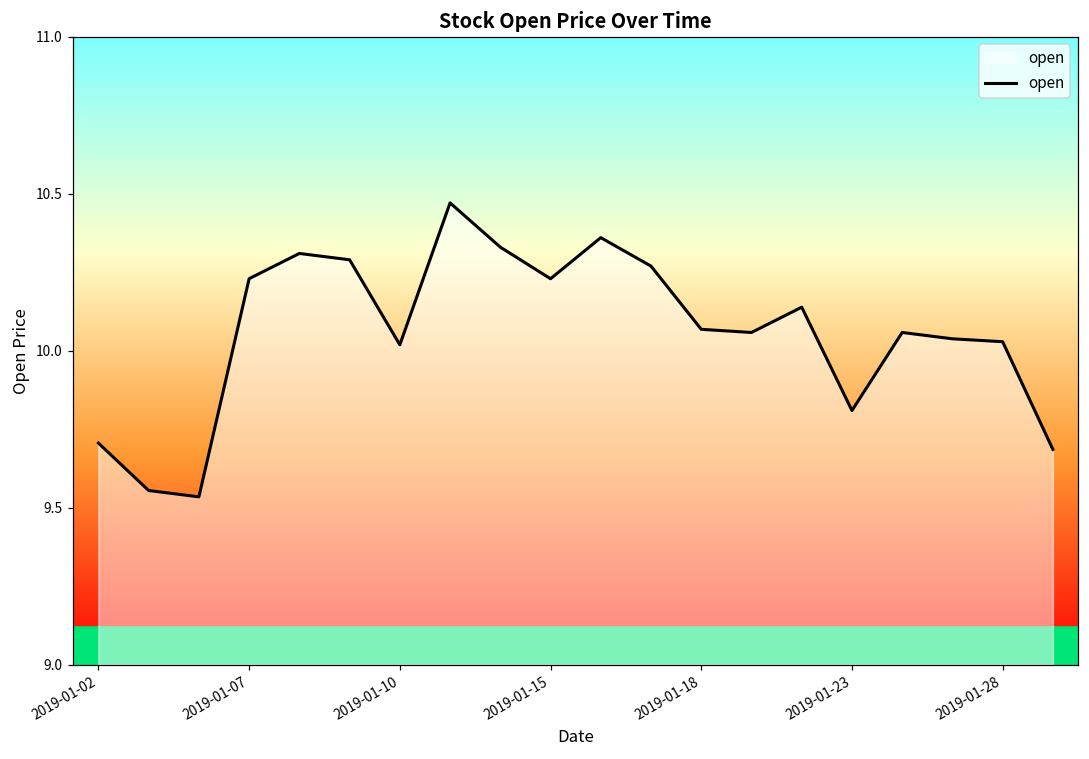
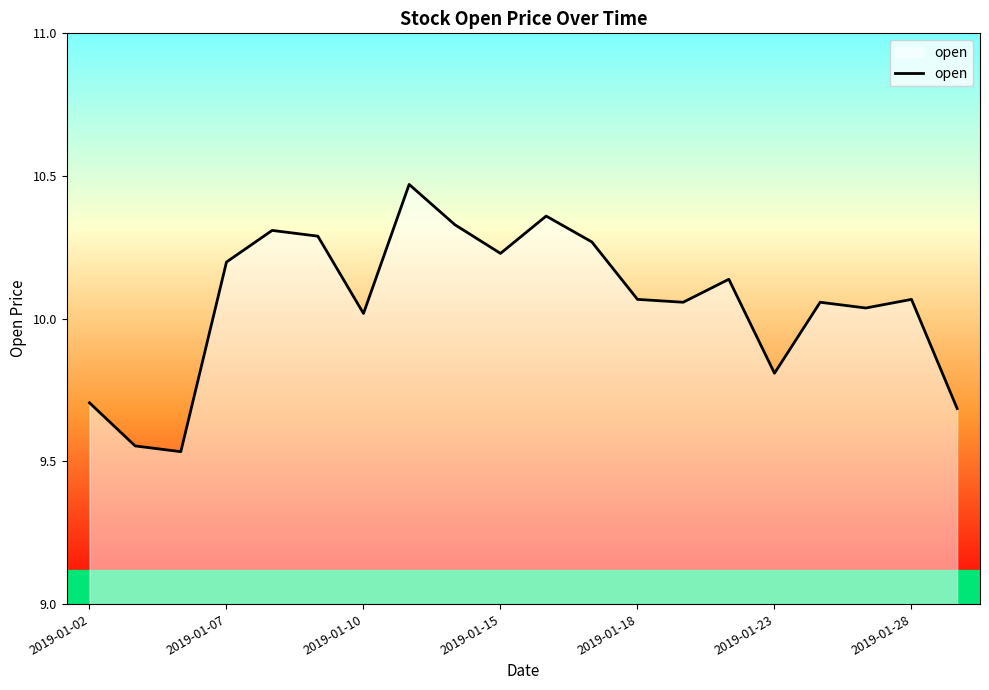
  {
    "2019-01-02": 9.71,
-   "2019-01-07": 10.23,
+   "2019-01-07": 10.20,
    "2019-01-10": 10.02,
    "2019-01-15": 10.23,
    "2019-01-18": 10.07,
    "2019-01-23": 9.81,
-   "2019-01-28": 10.03
+   "2019-01-28": 10.07
  }
